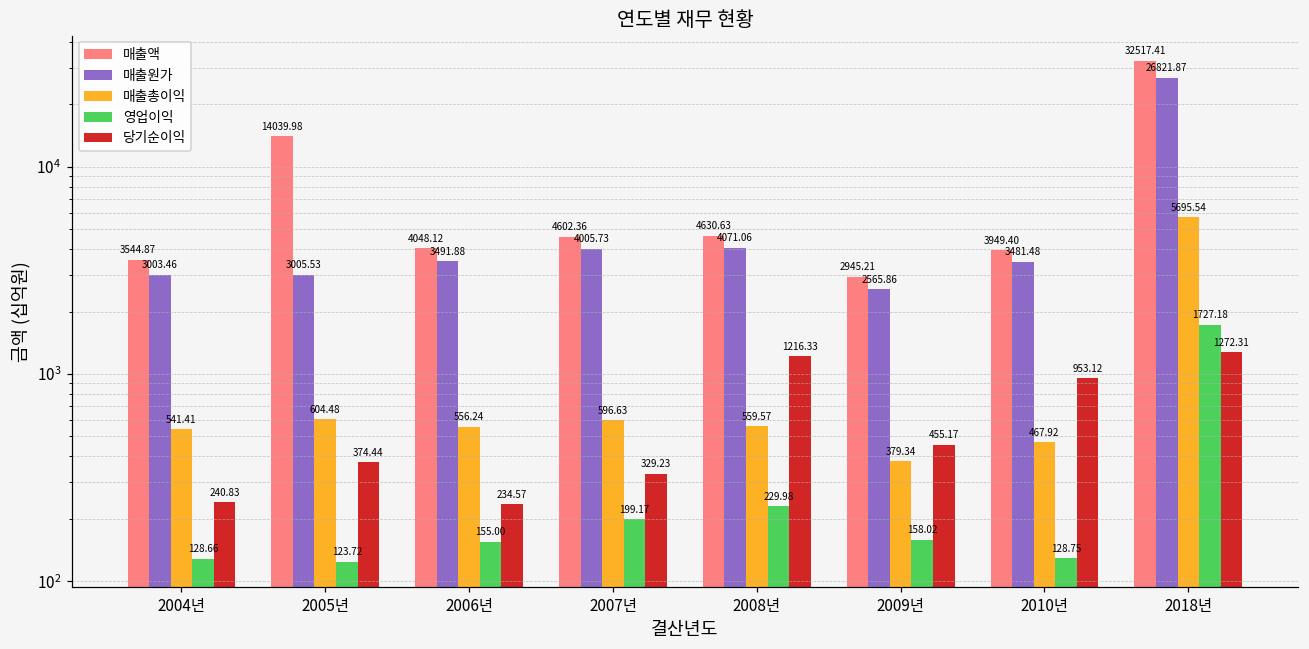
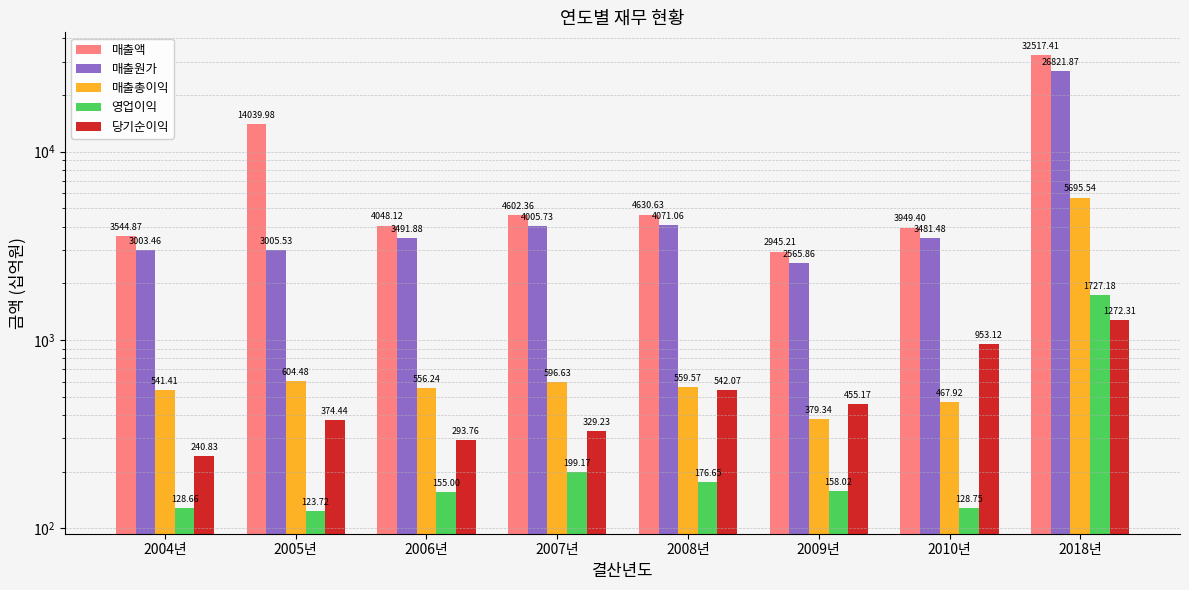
  {
    "매출액": {
      "2004년": 3544.87,
      "2005년": 14039.98,
      "2006년": 4048.12,
      "2007년": 4602.36,
      "2008년": 4630.63,
      "2009년": 2945.21,
      "2010년": 3949.40,
      "2018년": 32517.41
    },
    "매출원가": {
      "2004년": 3003.46,
      "2005년": 3005.53,
      "2006년": 3491.88,
      "2007년": 4005.73,
      "2008년": 4071.06,
      "2009년": 2565.86,
      "2010년": 3481.48,
      "2018년": 26821.87
    },
    "매출총이익": {
      "2004년": 541.41,
      "2005년": 604.48,
      "2006년": 556.24,
      "2007년": 596.63,
      "2008년": 559.57,
      "2009년": 379.34,
      "2010년": 467.92,
      "2018년": 5695.54
    },
    "영업이익": {
      "2004년": 128.66,
      "2005년": 123.72,
      "2006년": 155.00,
      "2007년": 199.17,
-     "2008년": 229.98,
+     "2008년": 176.65,
      "2009년": 158.02,
      "2010년": 128.75,
      "2018년": 1727.18
    },
    "당기순이익": {
      "2004년": 240.83,
      "2005년": 374.44,
-     "2006년": 234.57,
+     "2006년": 293.76,
      "2007년": 329.23,
-     "2008년": 1216.33,
+     "2008년": 542.07,
      "2009년": 455.17,
      "2010년": 953.12,
      "2018년": 1272.31
    }
  }
